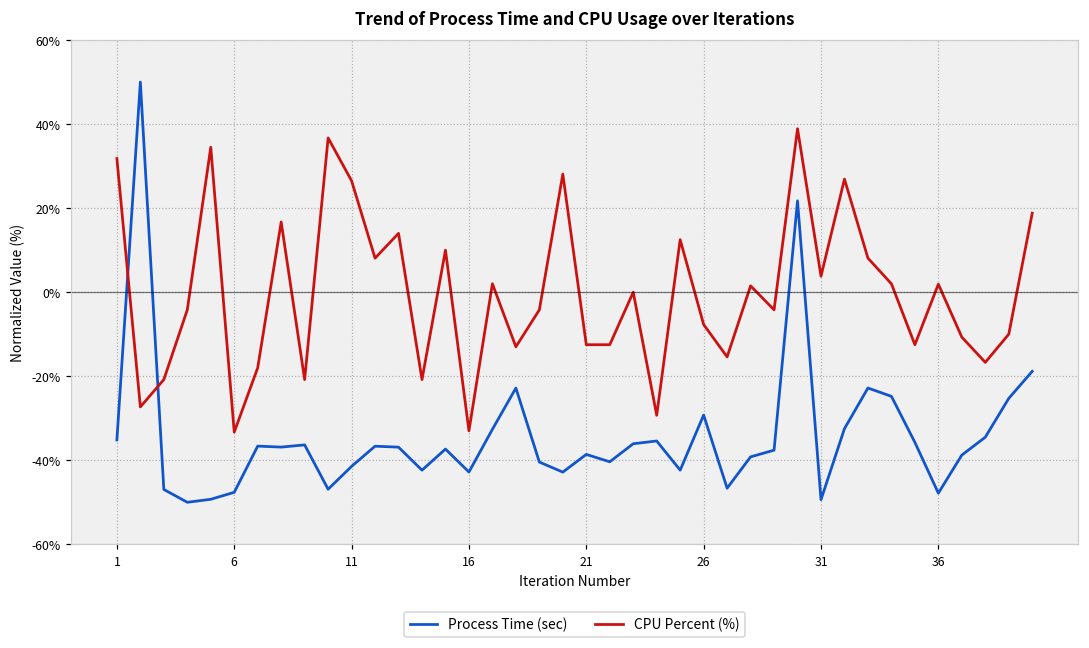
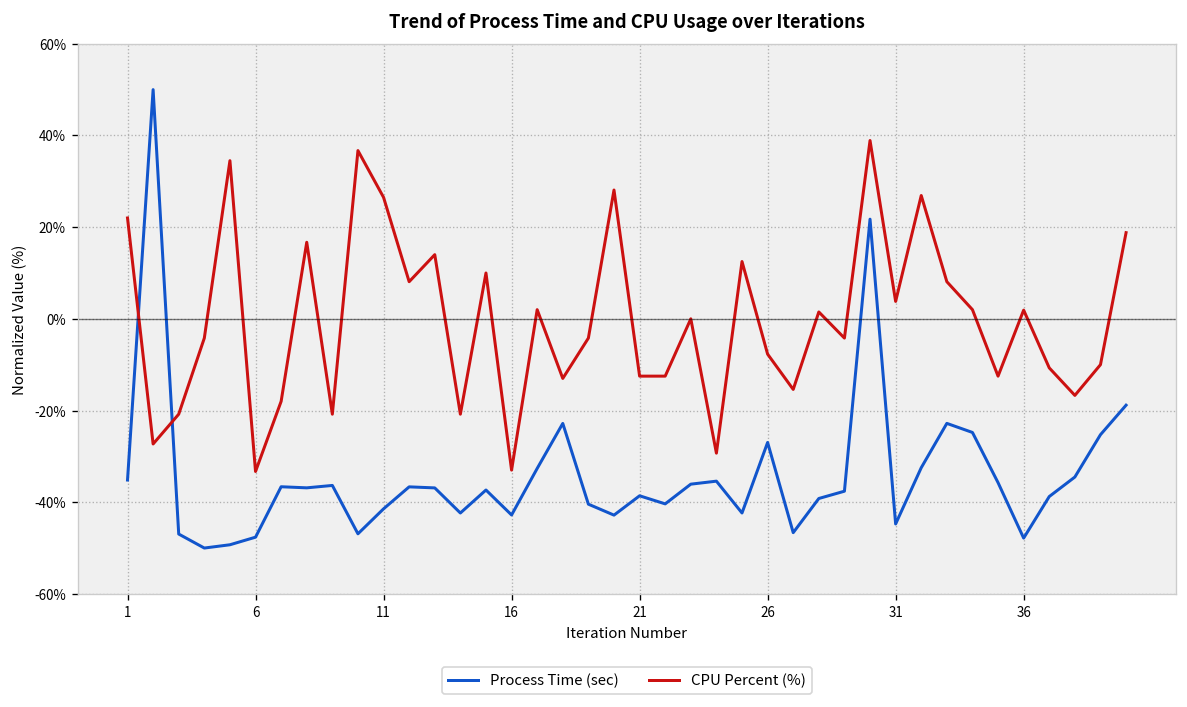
  {
    "Process Time (sec)": {
      "1": "-35%",
      "6": "-48%",
      "11": "-41%",
      "16": "-43%",
      "21": "-39%",
-     "26": "-29%",
-     "31": "-49%",
+     "26": "-27%",
+     "31": "-45%",
      "36": "-48%"
    },
    "CPU Percent (%)": {
-     "1": "32%",
+     "1": "22%",
      "6": "-33%",
      "11": "27%",
      "16": "-33%",
      "21": "-13%",
      "26": "-8%",
      "31": "4%",
      "36": "2%"
    }
  }
